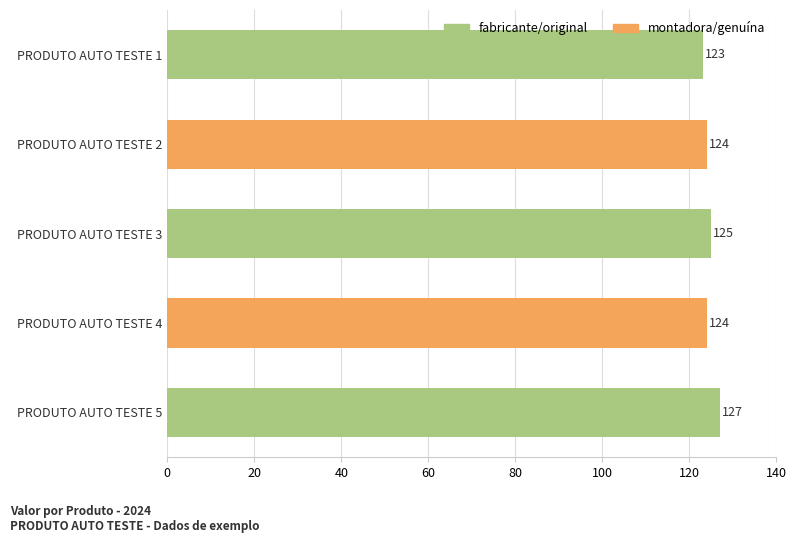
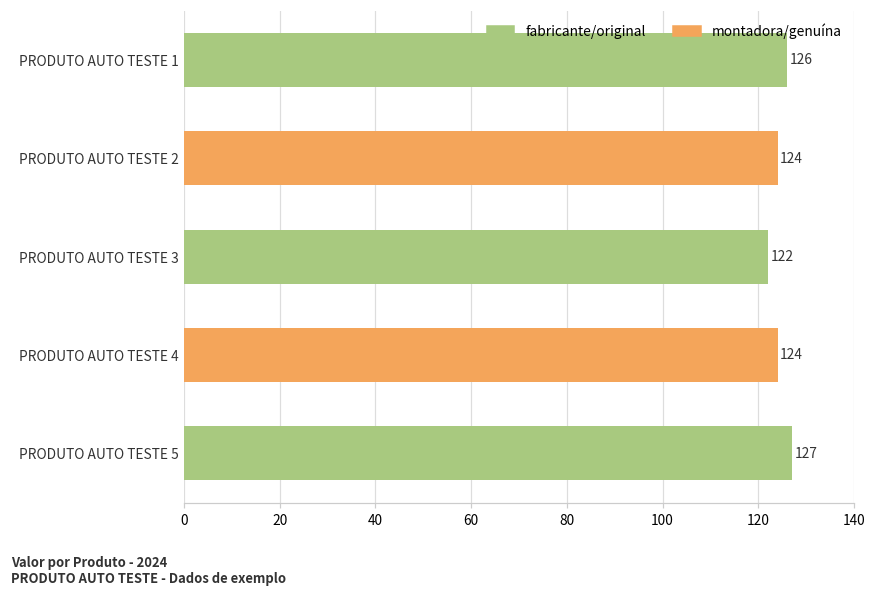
  {
-   "PRODUTO AUTO TESTE 1": 123,
+   "PRODUTO AUTO TESTE 1": 126,
    "PRODUTO AUTO TESTE 2": 124,
-   "PRODUTO AUTO TESTE 3": 125,
+   "PRODUTO AUTO TESTE 3": 122,
    "PRODUTO AUTO TESTE 4": 124,
    "PRODUTO AUTO TESTE 5": 127
  }
